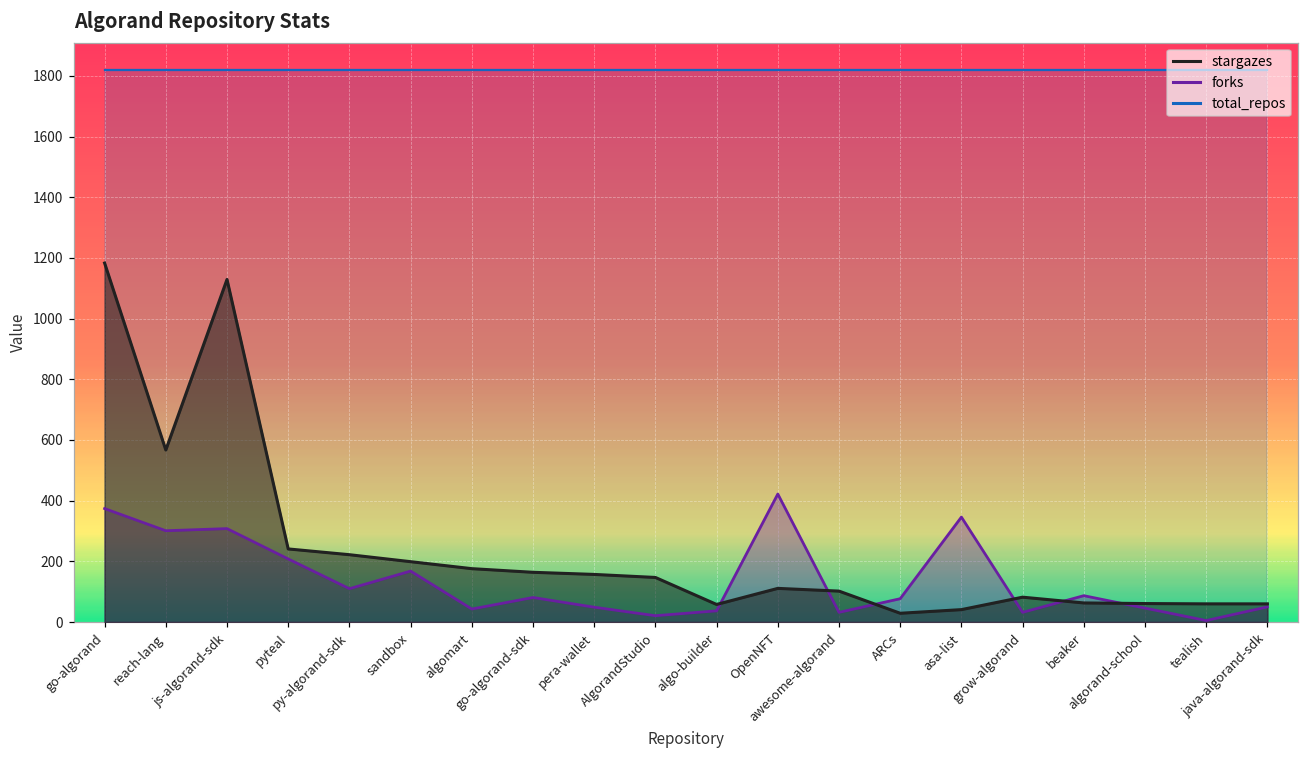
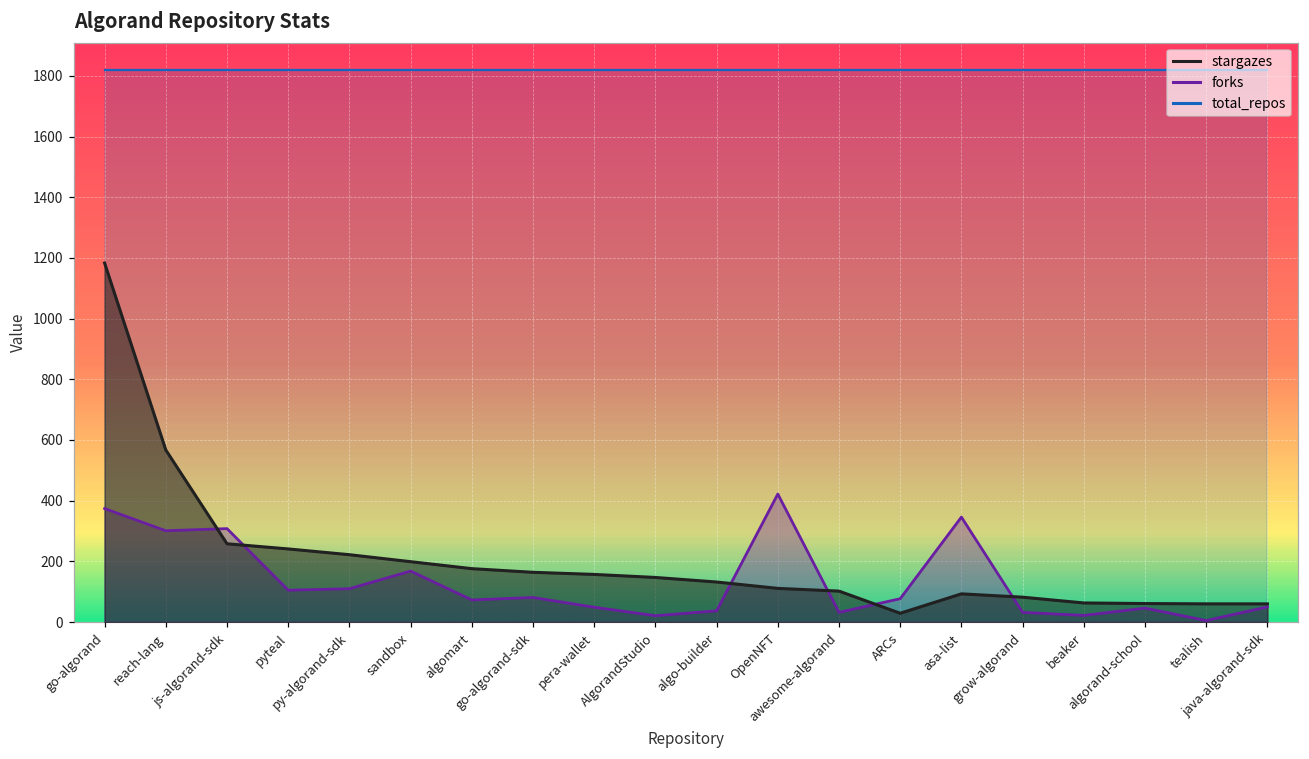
  {
    "total_repos": {
      "go-algorand": 1820,
      "reach-lang": 1820,
      "js-algorand-sdk": 1820,
      "pyteal": 1820,
      "py-algorand-sdk": 1820,
      "sandbox": 1820,
      "algomart": 1820,
      "go-algorand-sdk": 1820,
      "pera-wallet": 1820,
      "AlgorandStudio": 1820,
      "algo-builder": 1820,
      "OpenNFT": 1820,
      "awesome-algorand": 1820,
      "ARCs": 1820,
      "asa-list": 1820,
      "grow-algorand": 1820,
      "beaker": 1820,
      "algorand-school": 1820
    },
    "forks": {
      "go-algorand": 370,
      "reach-lang": 300,
      "js-algorand-sdk": 310,
-     "pyteal": 210,
+     "pyteal": 110,
      "py-algorand-sdk": 110,
      "sandbox": 170,
-     "algomart": 40,
+     "algomart": 70,
      "go-algorand-sdk": 80,
      "pera-wallet": 50,
      "AlgorandStudio": 20,
      "algo-builder": 40,
      "OpenNFT": 420,
      "awesome-algorand": 30,
      "ARCs": 80,
      "asa-list": 350,
      "grow-algorand": 30,
-     "beaker": 90,
+     "beaker": 20,
      "algorand-school": 50,
      "tealish": 10,
      "java-algorand-sdk": 50
    },
    "stargazes": {
      "go-algorand": 1180,
      "reach-lang": 570,
-     "js-algorand-sdk": 1130,
+     "js-algorand-sdk": 260,
      "pyteal": 240,
      "py-algorand-sdk": 220,
      "sandbox": 200,
      "algomart": 180,
      "go-algorand-sdk": 160,
      "pera-wallet": 160,
      "AlgorandStudio": 150,
-     "algo-builder": 60,
+     "algo-builder": 130,
      "OpenNFT": 110,
      "awesome-algorand": 100,
      "ARCs": 30,
-     "asa-list": 40,
+     "asa-list": 90,
      "grow-algorand": 80,
      "beaker": 60,
      "algorand-school": 60,
      "tealish": 60,
      "java-algorand-sdk": 60
    }
  }
